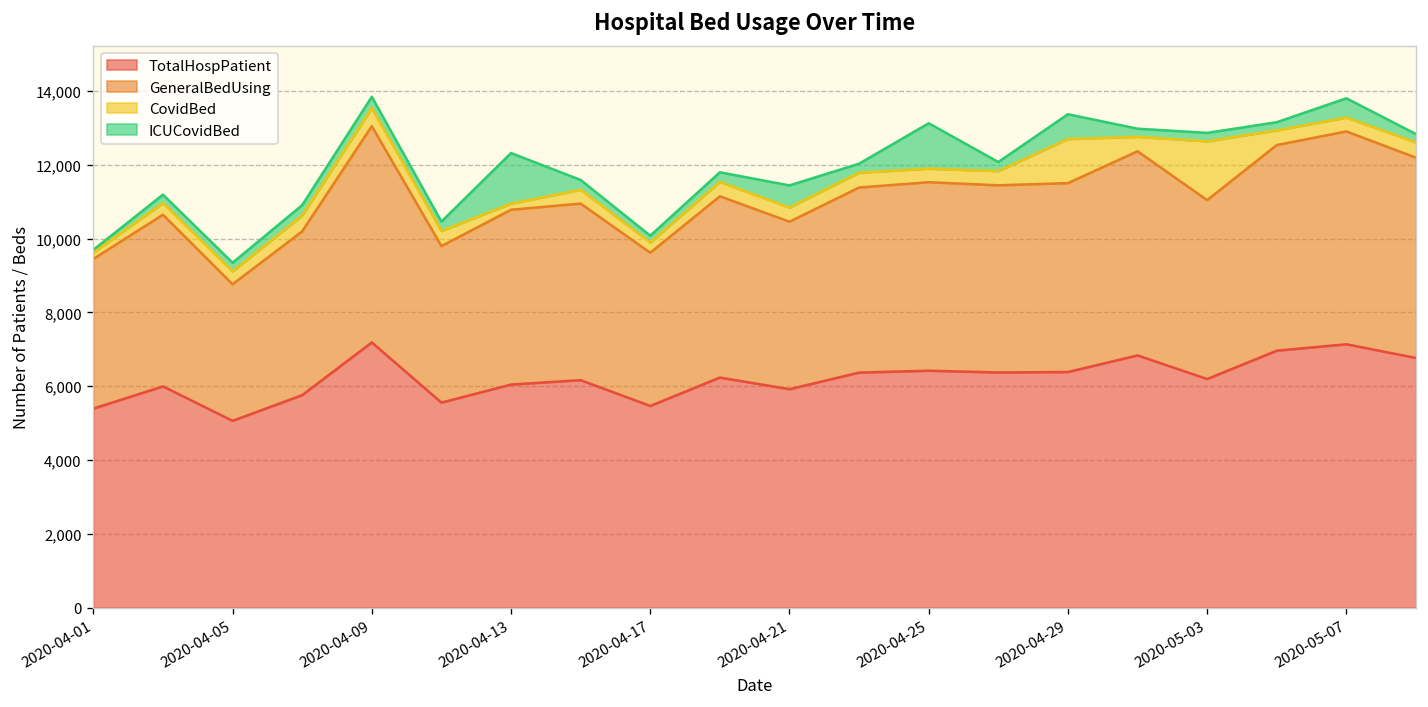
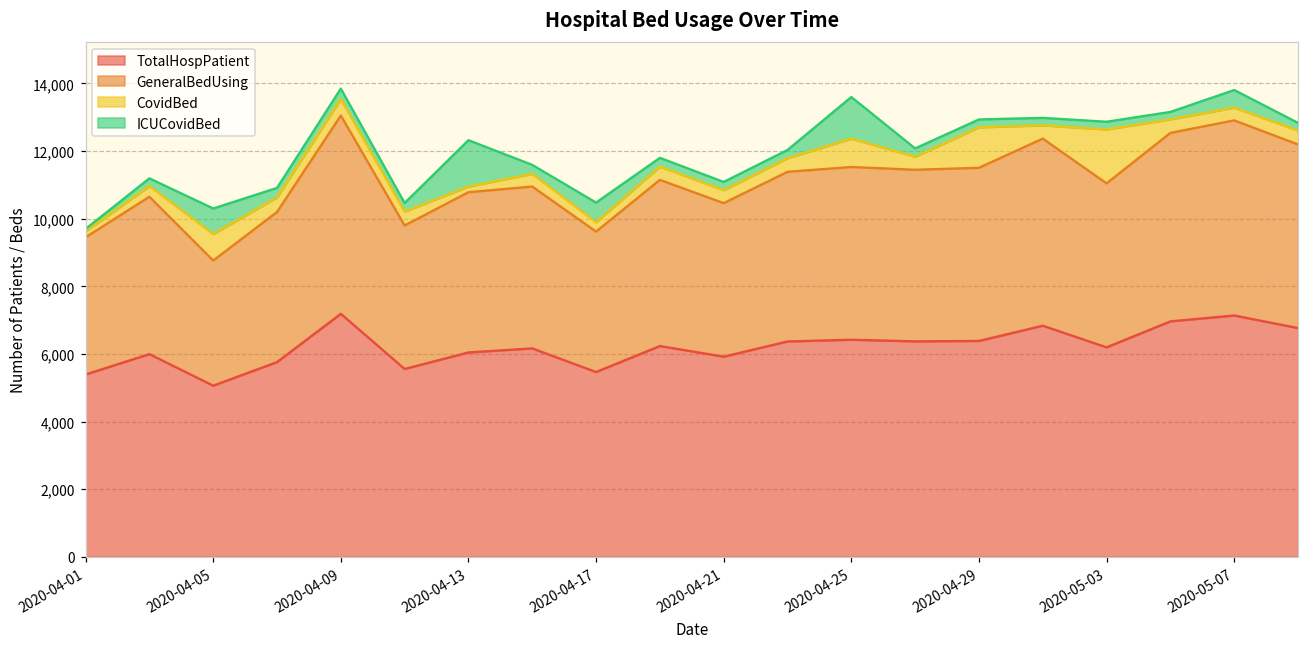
  {
    "CovidBed": {
-     "2020-04-05": "400",
+     "2020-04-05": "800",
      "2020-04-09": "500",
      "2020-04-13": "200",
      "2020-04-17": "300",
      "2020-04-21": "400",
-     "2020-04-25": "400",
+     "2020-04-25": "800",
      "2020-04-29": "1,200",
      "2020-05-03": "1,600",
      "2020-05-07": "400"
    },
    "ICUCovidBed": {
-     "2020-04-05": "200",
+     "2020-04-05": "800",
      "2020-04-09": "300",
      "2020-04-13": "1,400",
-     "2020-04-17": "200",
-     "2020-04-21": "600",
+     "2020-04-17": "600",
+     "2020-04-21": "200",
      "2020-04-25": "1,200",
-     "2020-04-29": "700",
+     "2020-04-29": "200",
      "2020-05-03": "200",
      "2020-05-07": "500"
    }
  }
